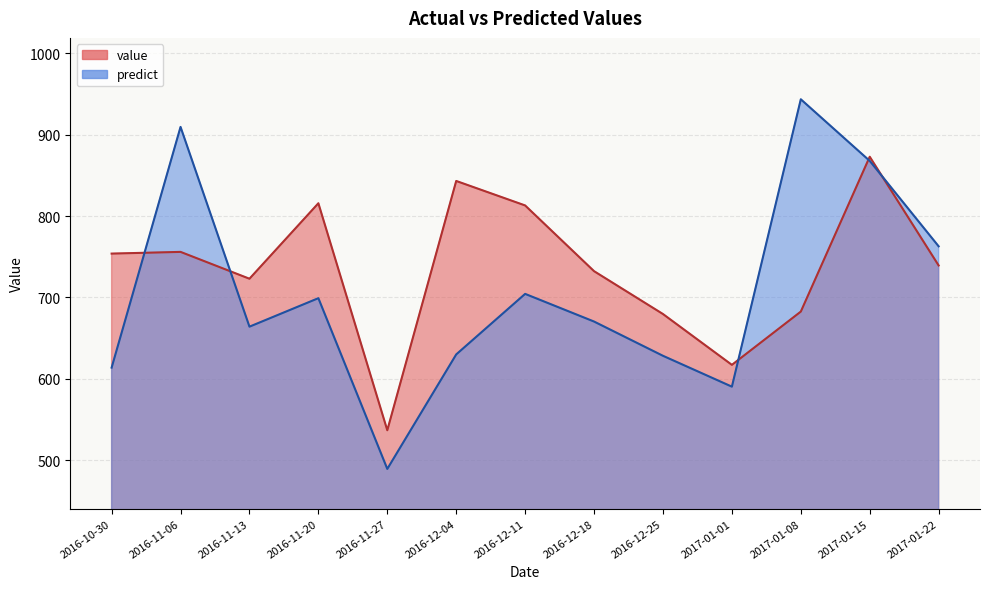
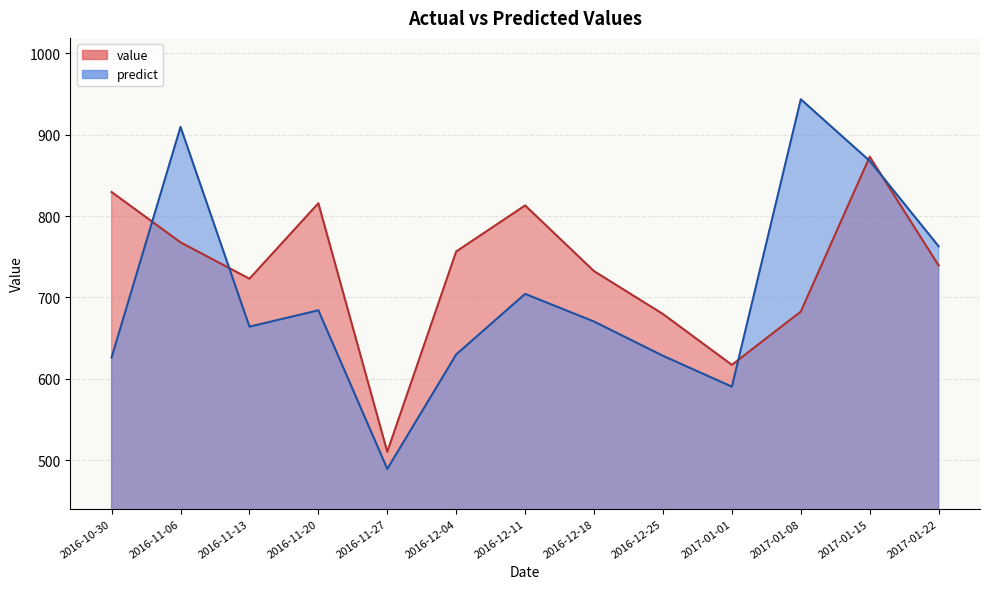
  {
    "value": {
-     "2016-10-30": 750,
-     "2016-11-06": 760,
+     "2016-10-30": 830,
+     "2016-11-06": 770,
      "2016-11-13": 720,
      "2016-11-20": 820,
-     "2016-11-27": 540,
-     "2016-12-04": 840,
+     "2016-11-27": 510,
+     "2016-12-04": 760,
      "2016-12-11": 810,
      "2016-12-18": 730,
      "2016-12-25": 680,
      "2017-01-01": 620,
      "2017-01-08": 680,
      "2017-01-15": 870,
      "2017-01-22": 740
    },
    "predict": {
-     "2016-10-30": 610,
+     "2016-10-30": 630,
      "2016-11-06": 910,
      "2016-11-13": 660,
-     "2016-11-20": 700,
+     "2016-11-20": 680,
      "2016-11-27": 490,
      "2016-12-04": 630,
      "2016-12-11": 700,
      "2016-12-18": 670,
      "2016-12-25": 630,
      "2017-01-01": 590,
      "2017-01-08": 940,
      "2017-01-15": 870,
      "2017-01-22": 760
    }
  }
